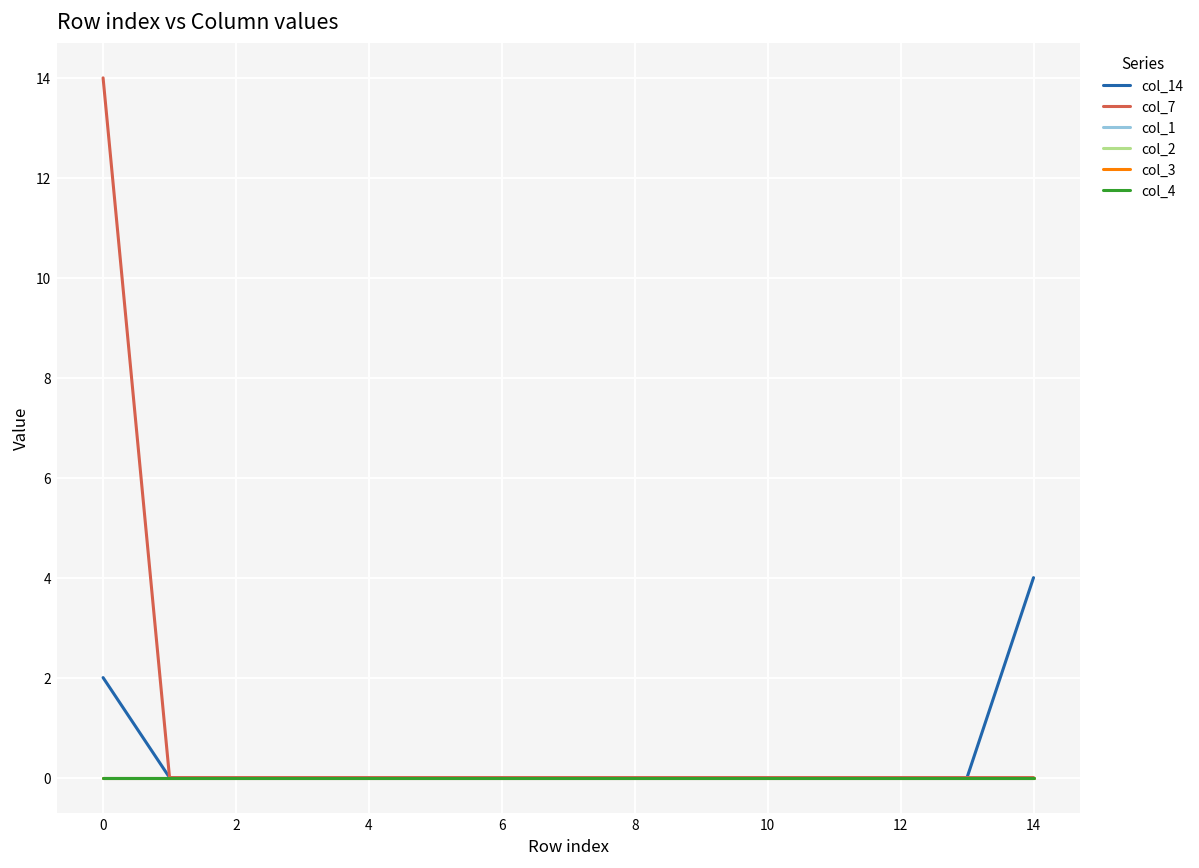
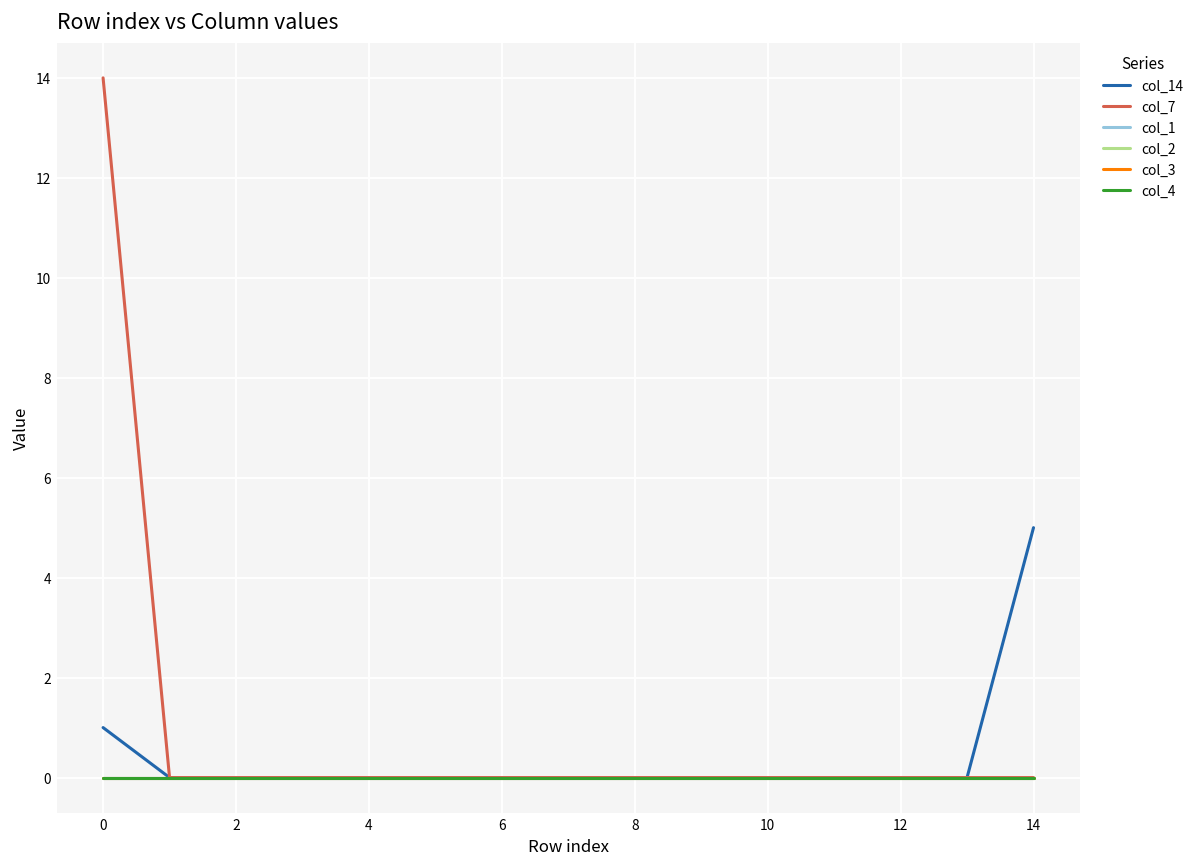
  {
    "col_14": {
-     "0": 2,
-     "14": 4
+     "0": 1,
+     "14": 5
    },
    "col_7": {
      "0": 14
    },
    "col_4": {
      "0": 0
    }
  }
